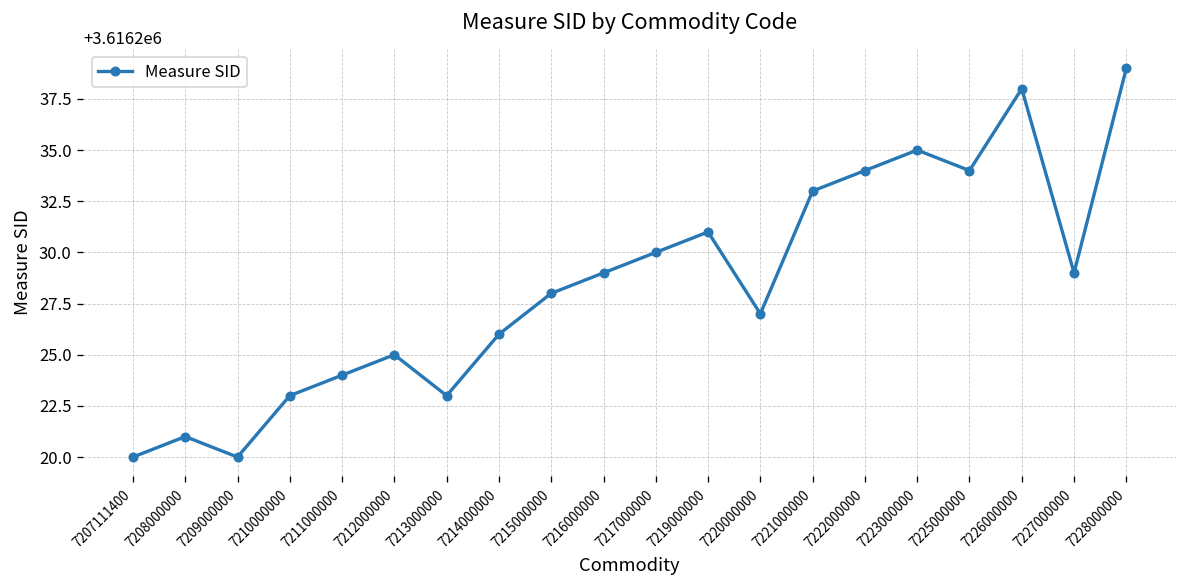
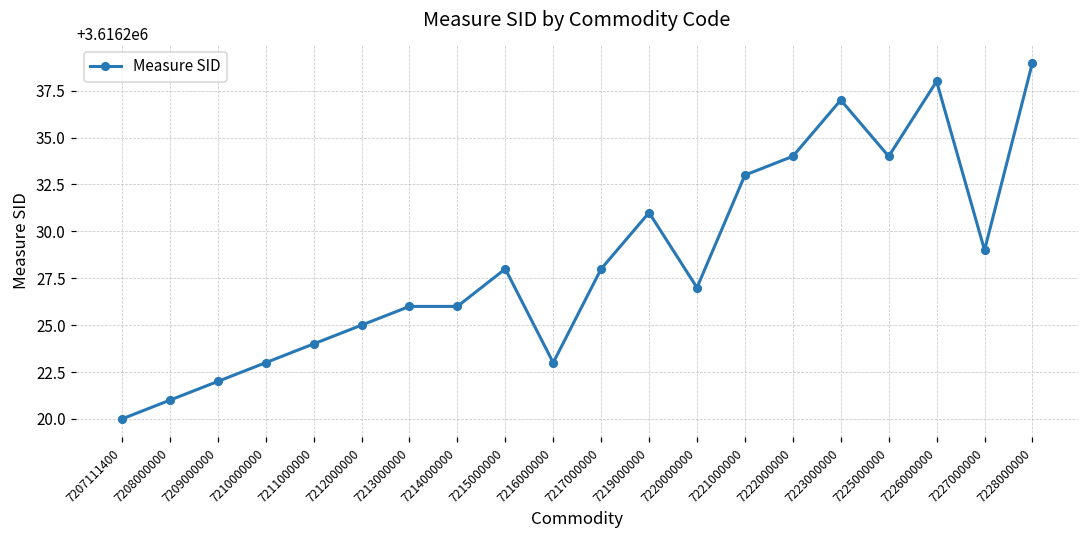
  {
    "7207111400": 3616220,
    "7208000000": 3616221,
-   "7209000000": 3616220,
+   "7209000000": 3616222,
    "7210000000": 3616223,
    "7211000000": 3616224,
    "7212000000": 3616225,
-   "7213000000": 3616223,
+   "7213000000": 3616226,
    "7214000000": 3616226,
    "7215000000": 3616228,
-   "7216000000": 3616229,
-   "7217000000": 3616230,
+   "7216000000": 3616223,
+   "7217000000": 3616228,
    "7219000000": 3616231,
    "7220000000": 3616227,
    "7221000000": 3616233,
    "7222000000": 3616234,
-   "7223000000": 3616235,
+   "7223000000": 3616237,
    "7225000000": 3616234,
    "7226000000": 3616238,
    "7227000000": 3616229,
    "7228000000": 3616239
  }
